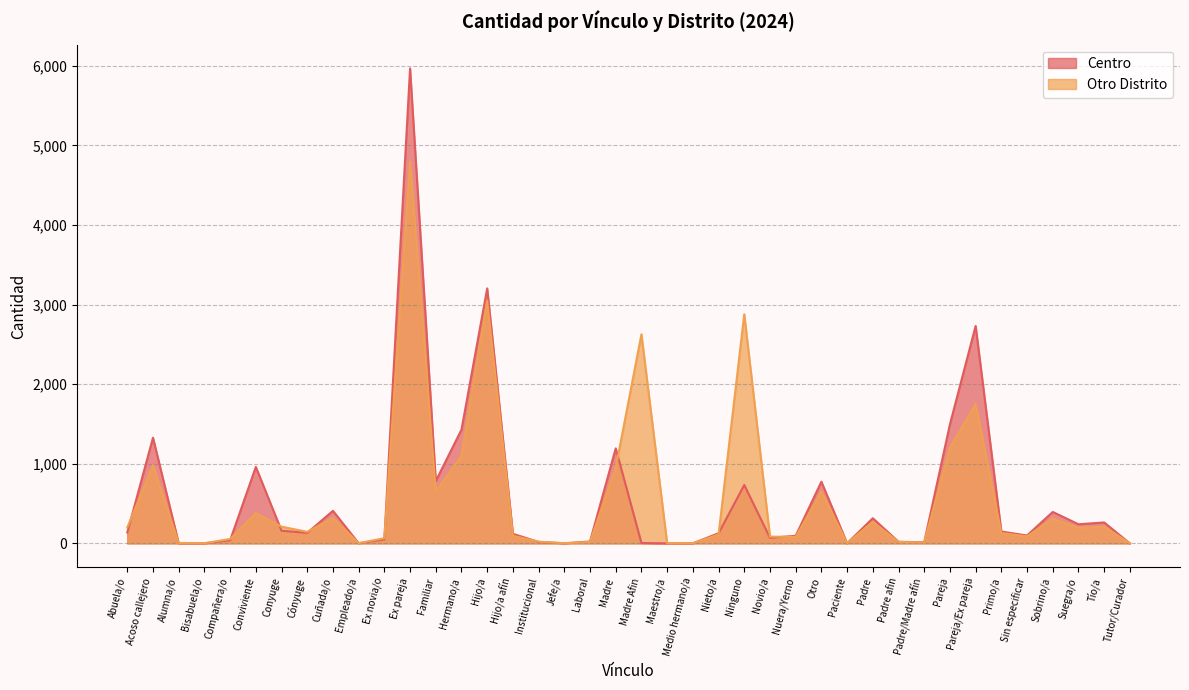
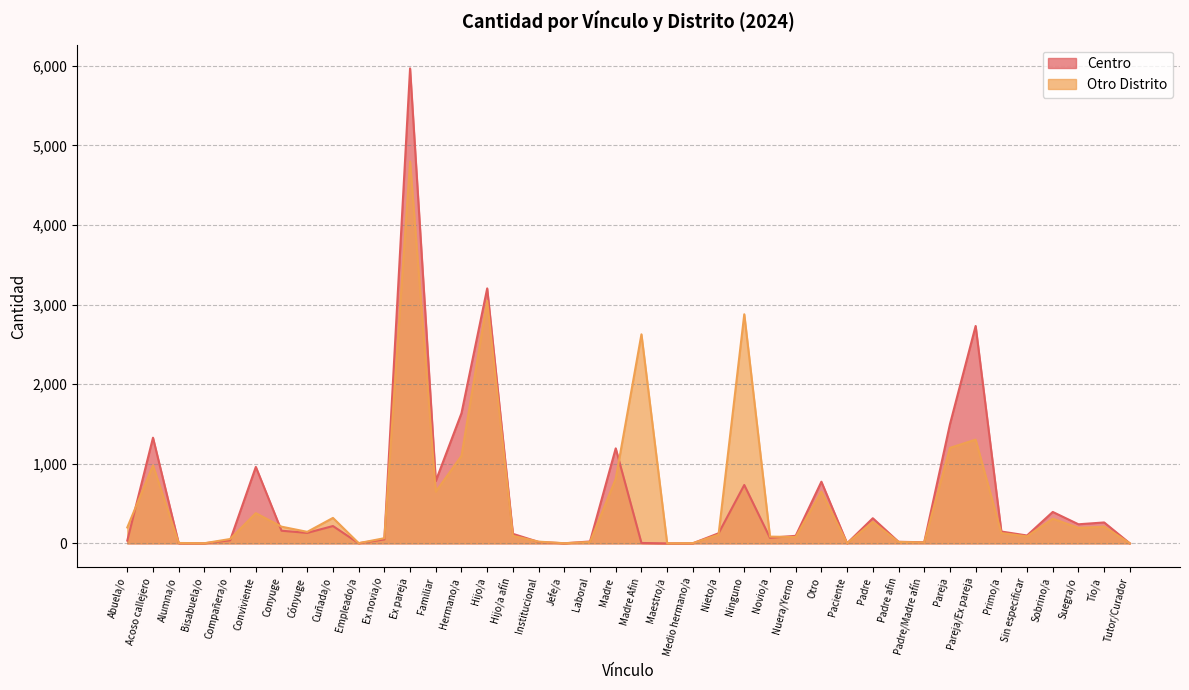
  {
    "Centro": {
-     "Abuela/o": "100",
+     "Abuela/o": "0",
      "Acoso callejero": "1,300",
      "Conviviente": "1,000",
      "Conyuge": "200",
-     "Cuñada/o": "400",
+     "Cuñada/o": "200",
      "Ex pareja": "6,000",
      "Familiar": "800",
-     "Hermano/a": "1,400",
+     "Hermano/a": "1,600",
      "Hijo/a": "3,200",
      "Madre": "1,200",
      "Madre Afin": "0",
      "Ninguno": "700",
      "Otro": "800",
      "Padre": "300",
      "Pareja": "1,500",
      "Pareja/Ex pareja": "2,700",
      "Sobrino/a": "400",
      "Suegra/o": "200",
      "Tío/a": "300"
    },
    "Otro Distrito": {
      "Abuela/o": "200",
      "Acoso callejero": "1,000",
      "Conviviente": "400",
      "Conyuge": "200",
      "Cuñada/o": "300",
      "Ex pareja": "4,800",
      "Familiar": "700",
      "Hermano/a": "1,100",
      "Hijo/a": "3,000",
-     "Madre": "1,000",
+     "Madre": "800",
      "Madre Afin": "2,600",
      "Ninguno": "2,900",
      "Otro": "700",
      "Padre": "300",
      "Pareja": "1,200",
-     "Pareja/Ex pareja": "1,800",
+     "Pareja/Ex pareja": "1,300",
      "Sobrino/a": "300",
      "Suegra/o": "200",
      "Tío/a": "200"
    }
  }
